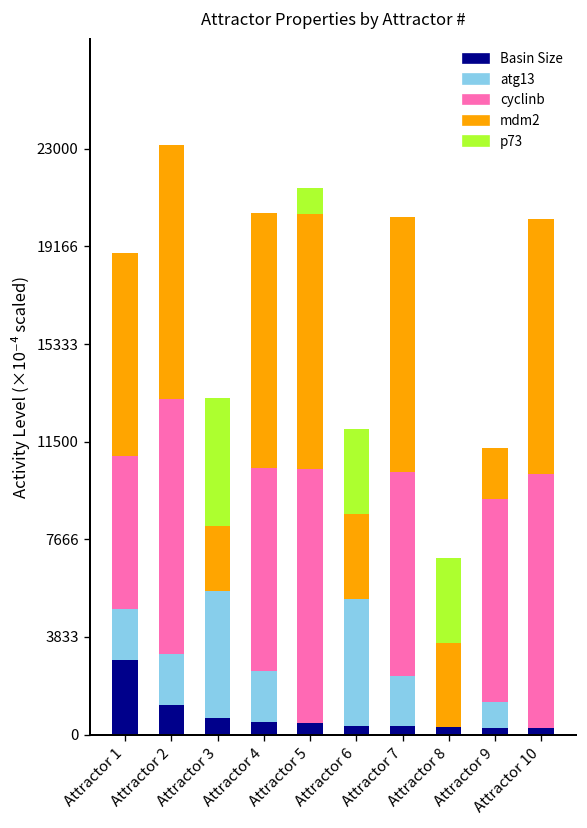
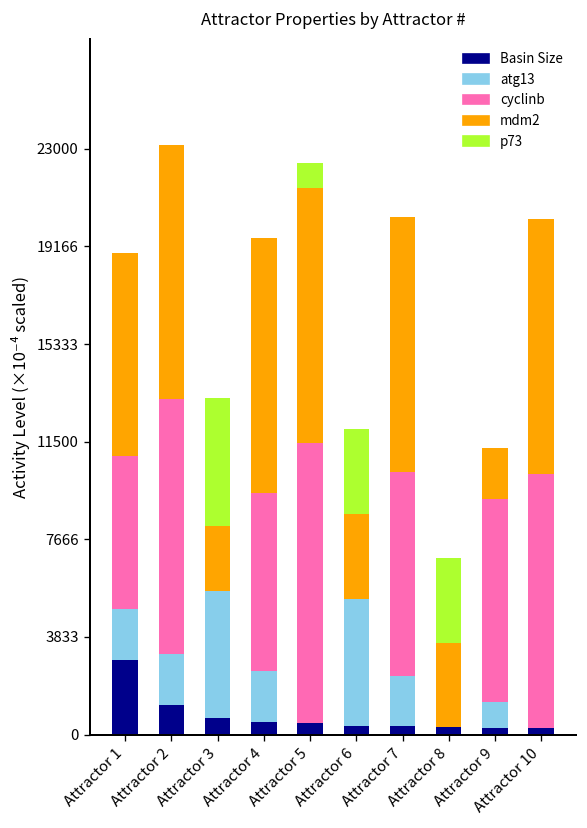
  {
    "Basin Size": {
      "Attractor 1": 2900,
      "Attractor 2": 1200,
      "Attractor 3": 600,
      "Attractor 4": 500,
      "Attractor 5": 400,
      "Attractor 6": 300,
      "Attractor 7": 300,
      "Attractor 8": 300,
      "Attractor 9": 300,
      "Attractor 10": 200
    },
    "atg13": {
      "Attractor 1": 2000,
      "Attractor 2": 2000,
      "Attractor 3": 5000,
      "Attractor 4": 2000,
      "Attractor 5": 0,
      "Attractor 6": 5000,
      "Attractor 7": 2000,
      "Attractor 8": 0,
      "Attractor 9": 1000,
      "Attractor 10": 0
    },
    "cyclinb": {
      "Attractor 1": 6000,
      "Attractor 2": 10000,
      "Attractor 3": 0,
-     "Attractor 4": 8000,
-     "Attractor 5": 10000,
+     "Attractor 4": 7000,
+     "Attractor 5": 11000,
      "Attractor 6": 0,
      "Attractor 7": 8000,
      "Attractor 8": 0,
      "Attractor 9": 8000,
      "Attractor 10": 10000
    },
    "mdm2": {
      "Attractor 1": 8000,
      "Attractor 2": 10000,
      "Attractor 3": 2600,
      "Attractor 4": 10000,
      "Attractor 5": 10000,
      "Attractor 6": 3300,
      "Attractor 7": 10000,
      "Attractor 8": 3300,
      "Attractor 9": 2000,
      "Attractor 10": 10000
    },
    "p73": {
      "Attractor 1": 0,
      "Attractor 2": 0,
      "Attractor 3": 5000,
      "Attractor 4": 0,
      "Attractor 5": 1000,
      "Attractor 6": 3300,
      "Attractor 7": 0,
      "Attractor 8": 3300,
      "Attractor 9": 0,
      "Attractor 10": 0
    }
  }
